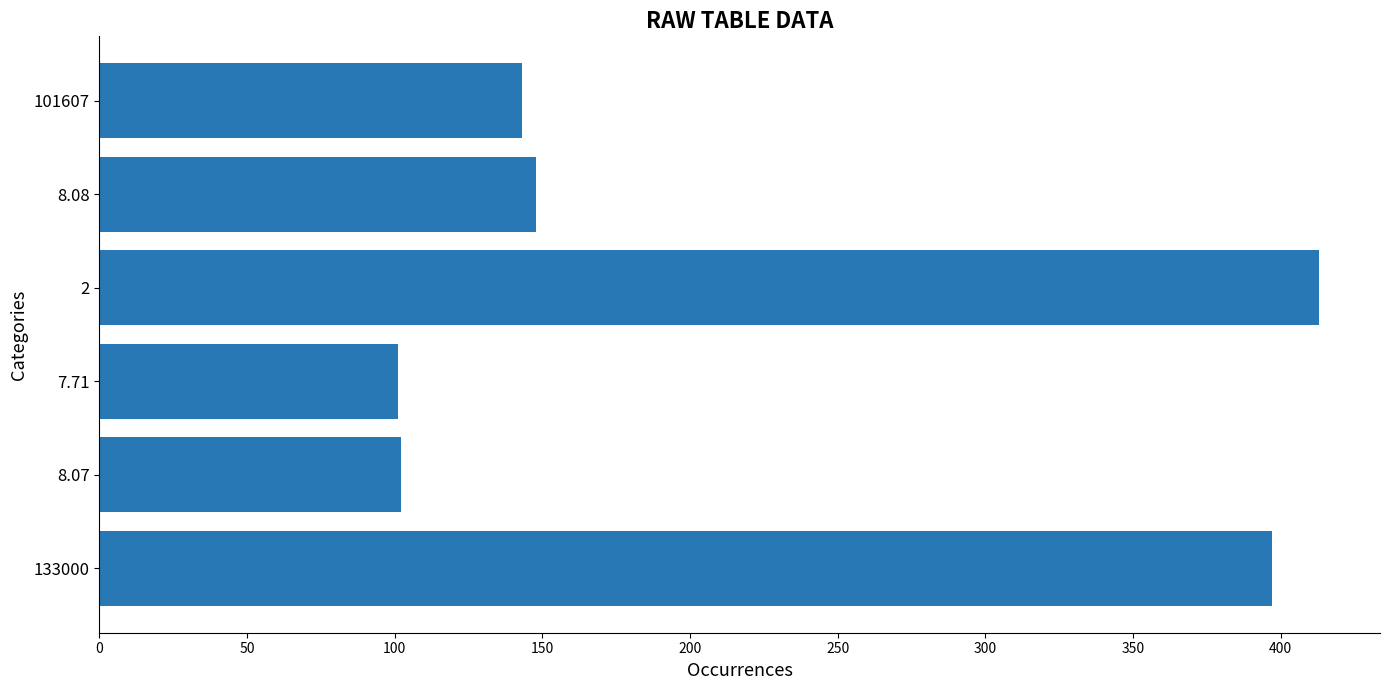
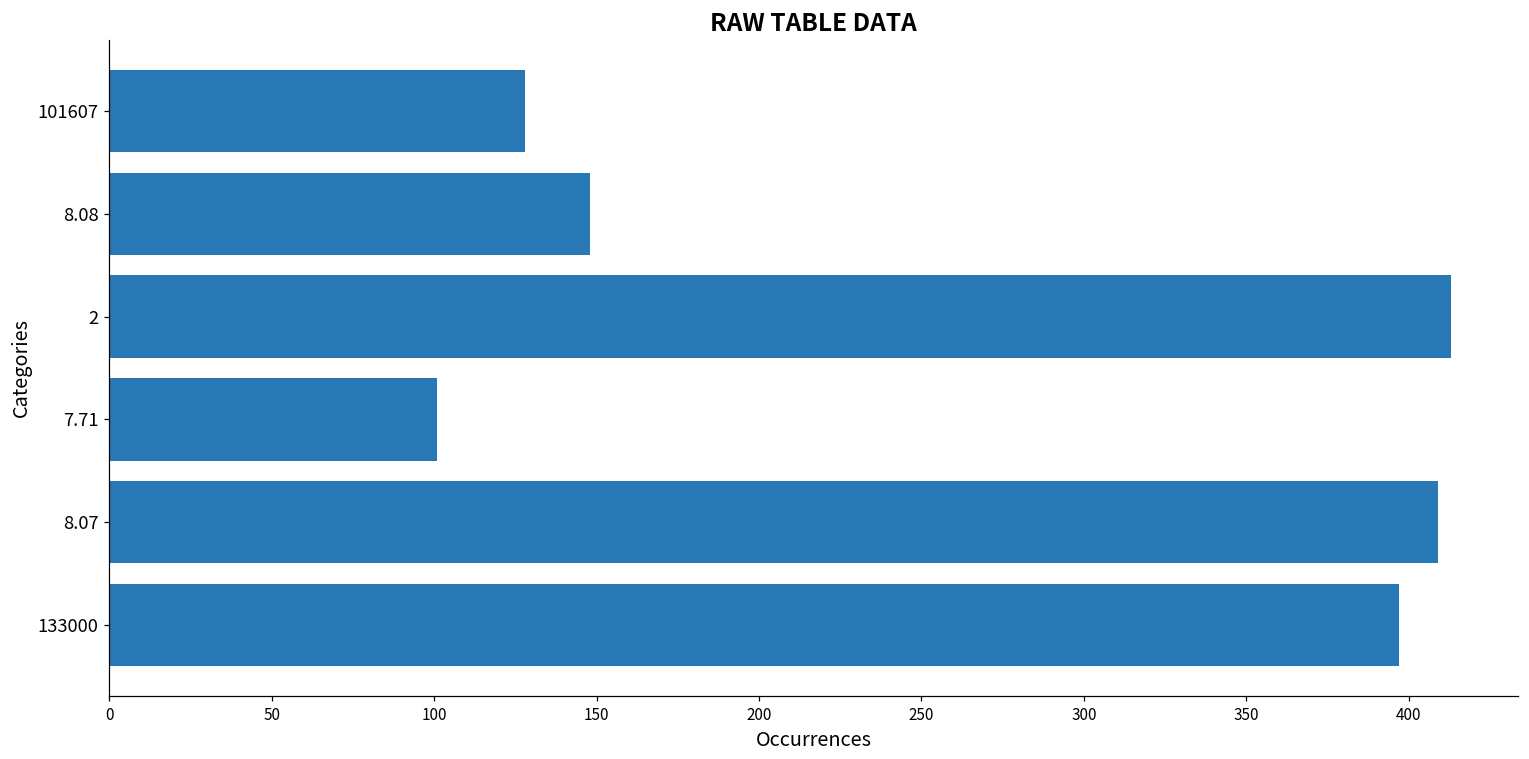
  {
-   "101607": 143,
+   "101607": 128,
    "8.08": 148,
    "2": 413,
    "7.71": 101,
-   "8.07": 102,
+   "8.07": 409,
    "133000": 397
  }
